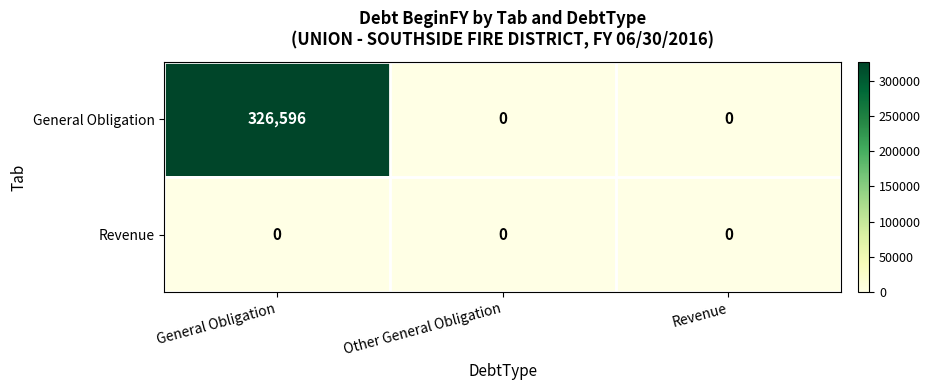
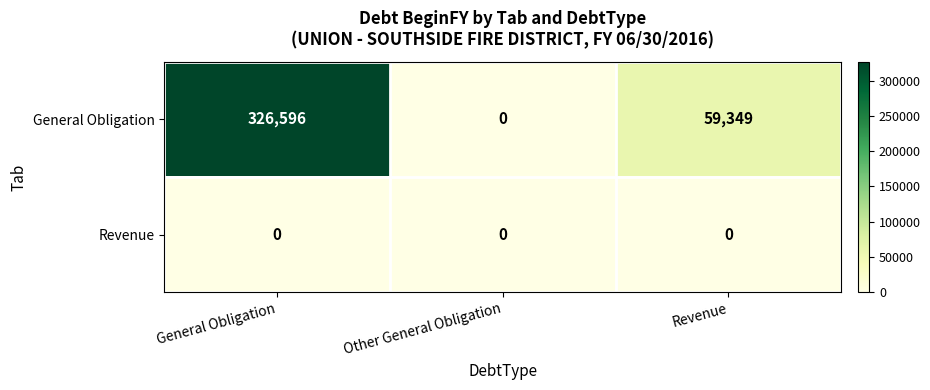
  {
    "General Obligation": {
      "General Obligation": "326,596",
      "Other General Obligation": "0",
-     "Revenue": "0"
+     "Revenue": "59,349"
    },
    "Revenue": {
      "General Obligation": "0",
      "Other General Obligation": "0",
      "Revenue": "0"
    }
  }
